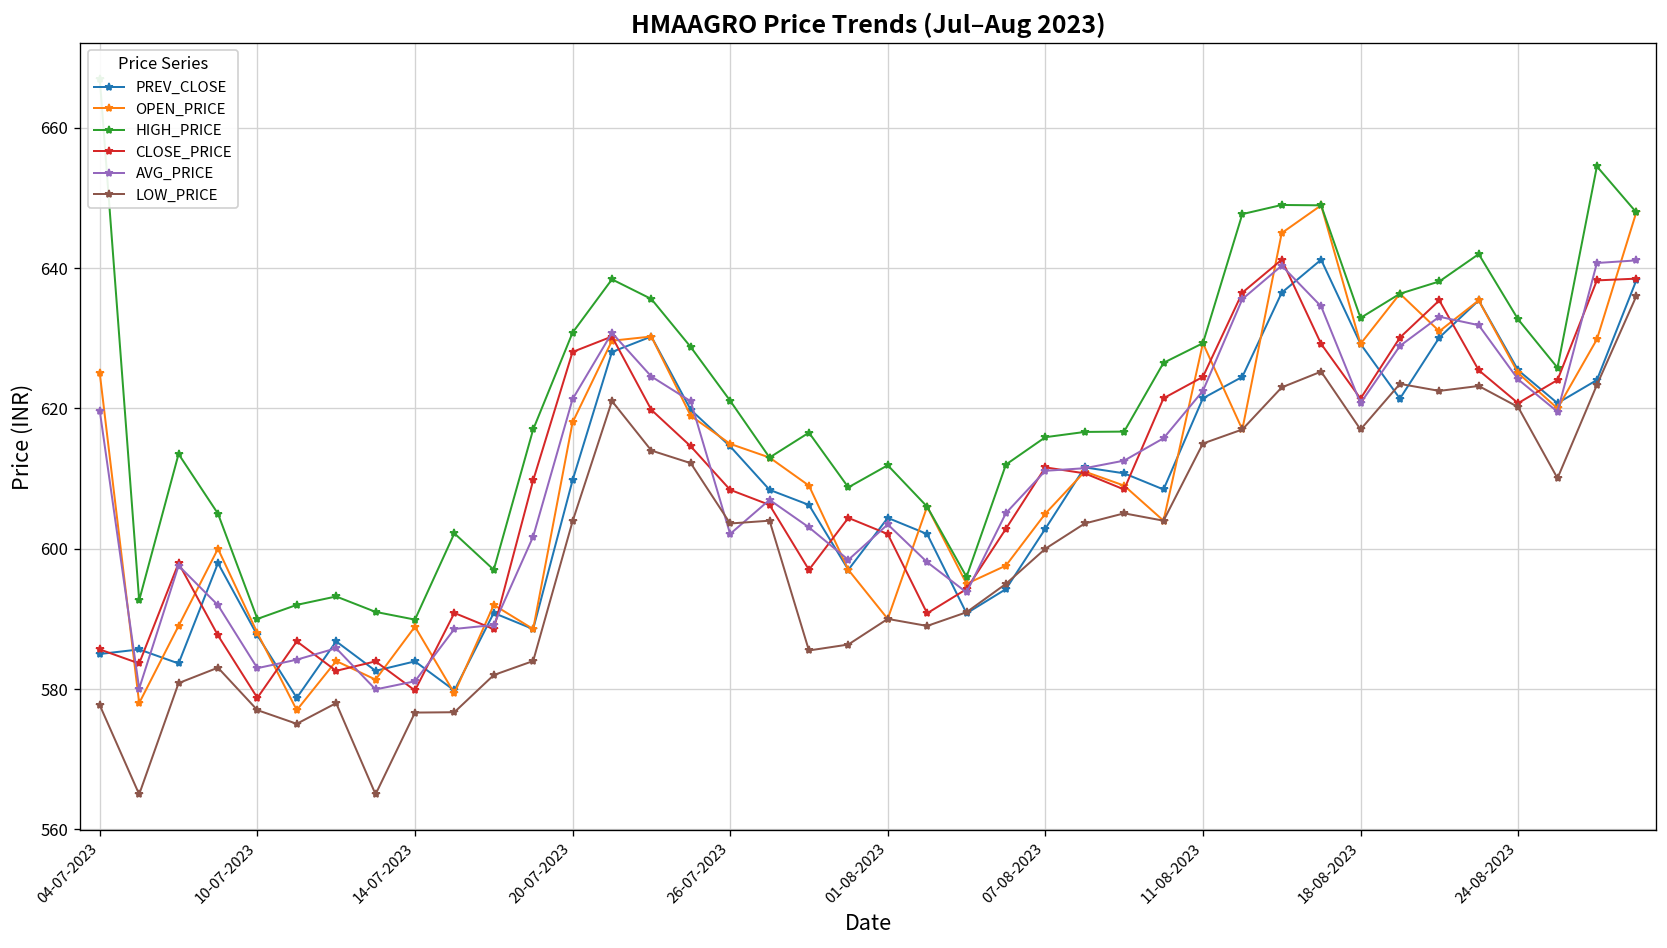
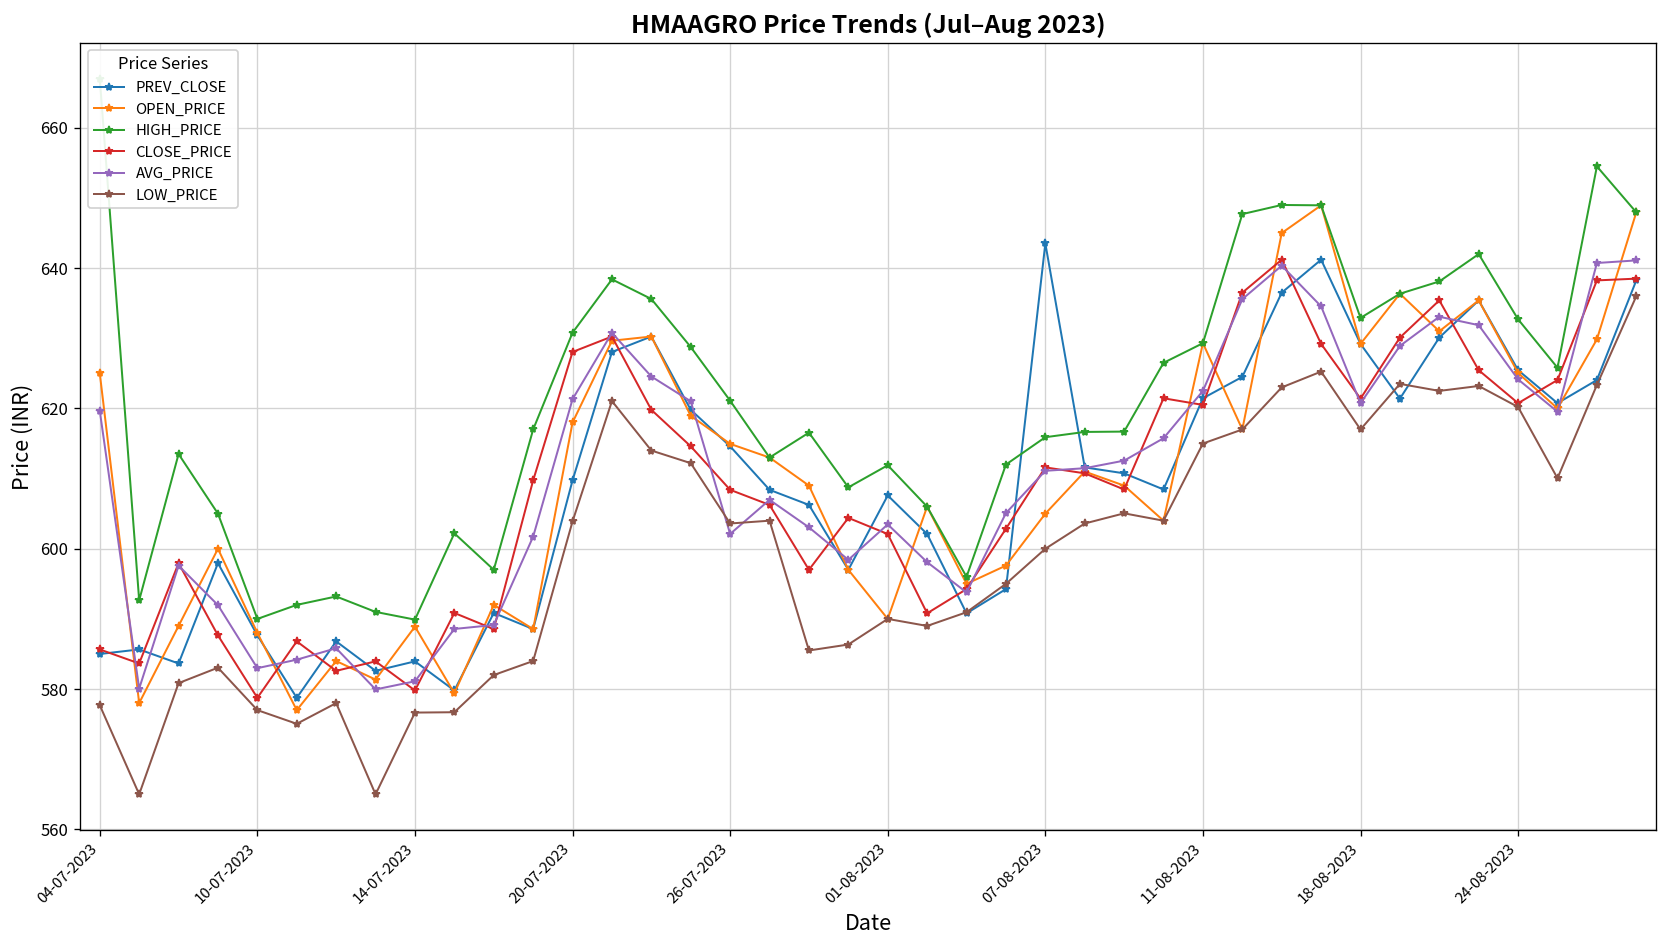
  {
    "PREV_CLOSE": {
      "04-07-2023": 585,
      "14-07-2023": 584,
      "20-07-2023": 610,
-     "01-08-2023": 604,
-     "07-08-2023": 603,
+     "01-08-2023": 608,
+     "07-08-2023": 644,
      "11-08-2023": 621
    },
    "OPEN_PRICE": {
      "04-07-2023": 625,
      "14-07-2023": 589,
      "20-07-2023": 618,
      "07-08-2023": 605
    },
    "HIGH_PRICE": {
      "10-07-2023": 590,
      "14-07-2023": 590,
      "20-07-2023": 631,
      "26-07-2023": 621,
      "01-08-2023": 612,
      "07-08-2023": 616,
      "18-08-2023": 633,
      "24-08-2023": 633
    },
    "CLOSE_PRICE": {
      "04-07-2023": 586,
      "10-07-2023": 579,
      "14-07-2023": 580,
      "20-07-2023": 628,
      "26-07-2023": 608,
      "01-08-2023": 602,
      "07-08-2023": 612,
-     "11-08-2023": 625,
+     "11-08-2023": 621,
      "18-08-2023": 621,
      "24-08-2023": 621
    },
    "AVG_PRICE": {
      "04-07-2023": 620,
      "10-07-2023": 583,
      "14-07-2023": 581,
      "20-07-2023": 621,
      "26-07-2023": 602,
      "01-08-2023": 603,
      "07-08-2023": 611,
      "11-08-2023": 623,
      "18-08-2023": 621,
      "24-08-2023": 624
    },
    "LOW_PRICE": {
      "04-07-2023": 578,
      "10-07-2023": 577,
      "14-07-2023": 577,
      "20-07-2023": 604,
      "26-07-2023": 604,
      "07-08-2023": 600,
      "11-08-2023": 615,
      "18-08-2023": 617,
      "24-08-2023": 620
    }
  }
